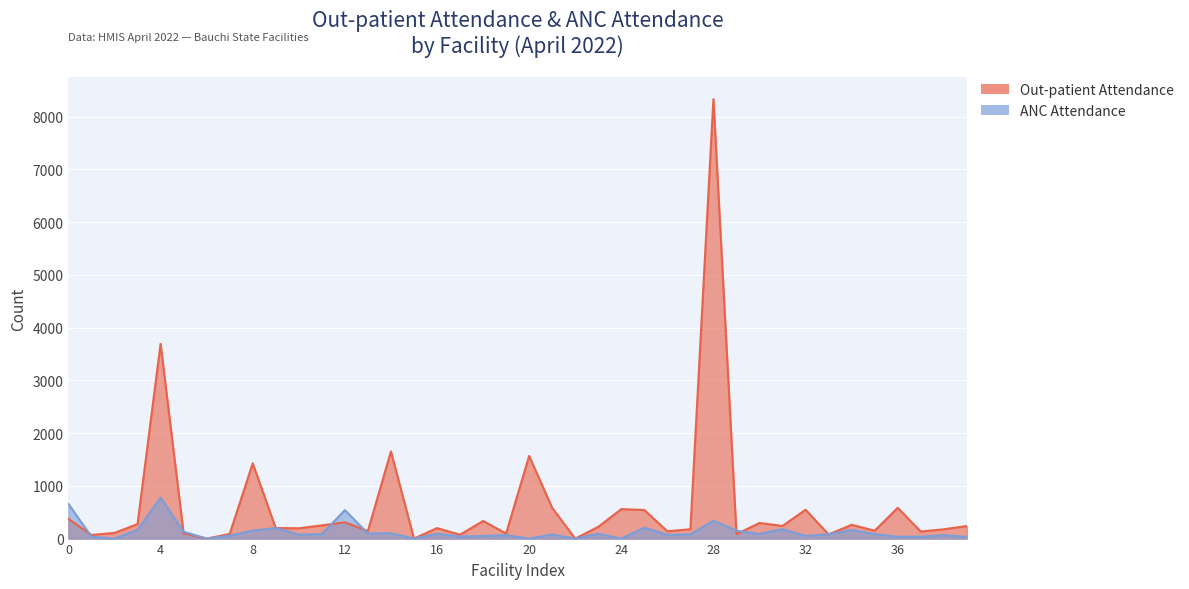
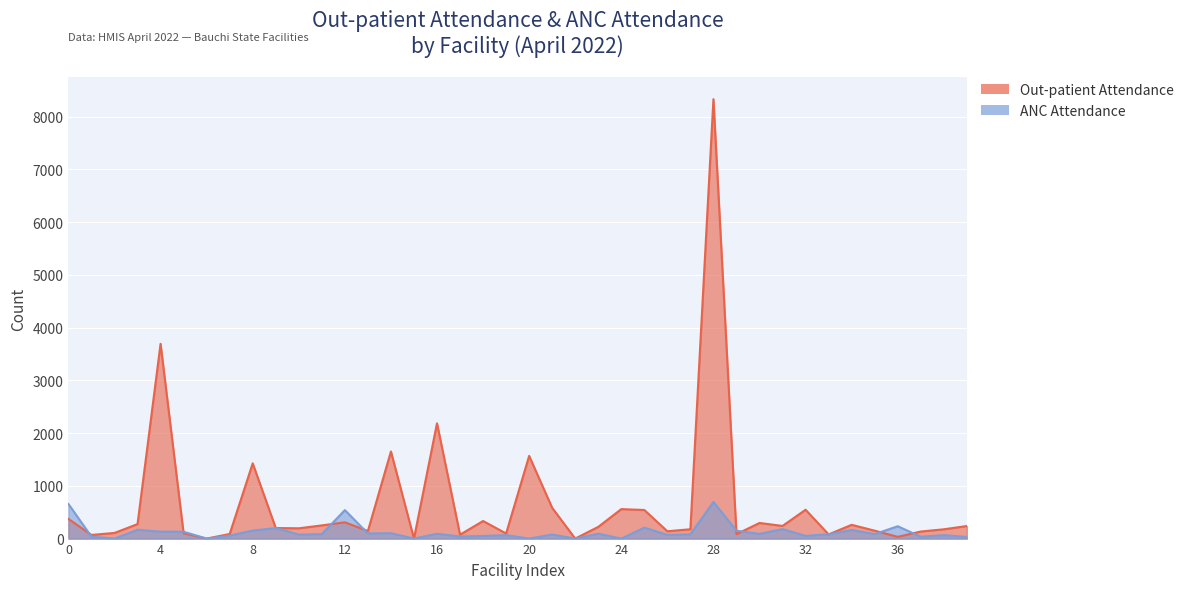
  {
    "Out-patient Attendance": {
      "0": 400,
      "4": 3700,
      "8": 1400,
      "12": 300,
-     "16": 200,
+     "16": 2200,
      "20": 1600,
      "24": 600,
      "28": 8300,
      "32": 500,
-     "36": 600
+     "36": 0
    },
    "ANC Attendance": {
      "0": 700,
-     "4": 800,
+     "4": 100,
      "8": 200,
      "12": 500,
      "16": 100,
      "20": 0,
      "24": 0,
-     "28": 300,
+     "28": 700,
      "32": 100,
-     "36": 0
+     "36": 200
    }
  }
